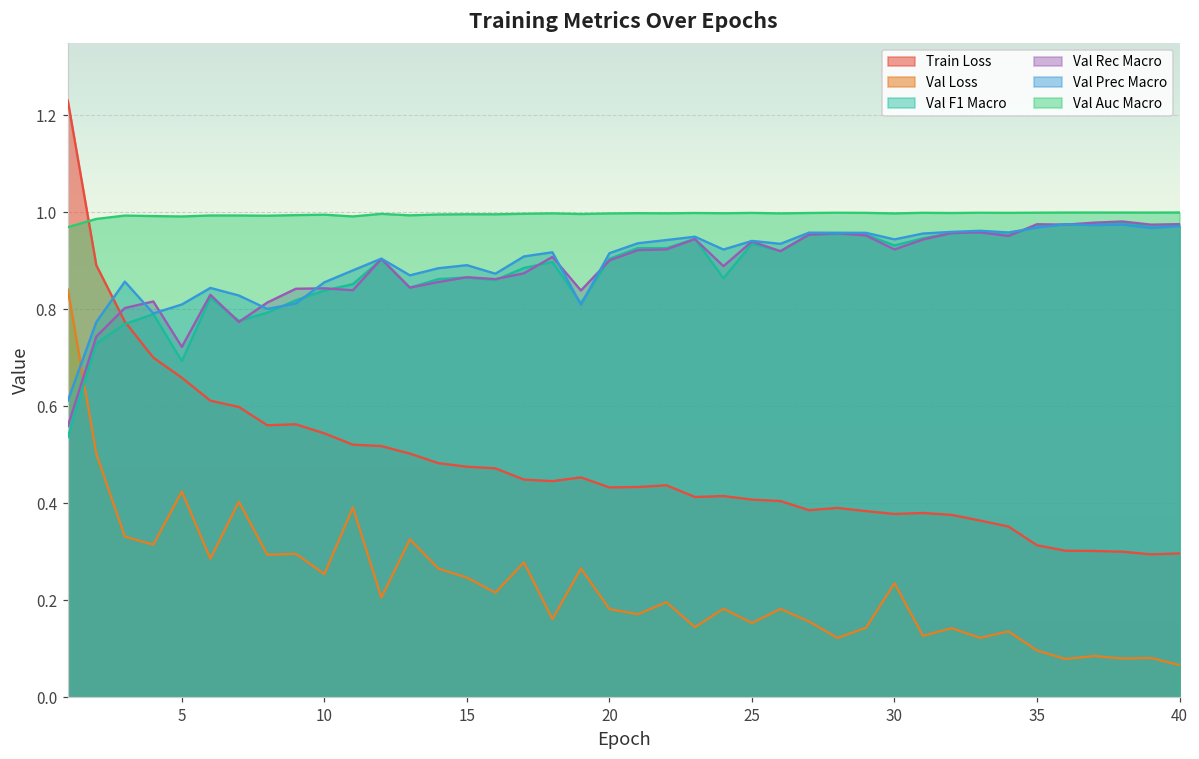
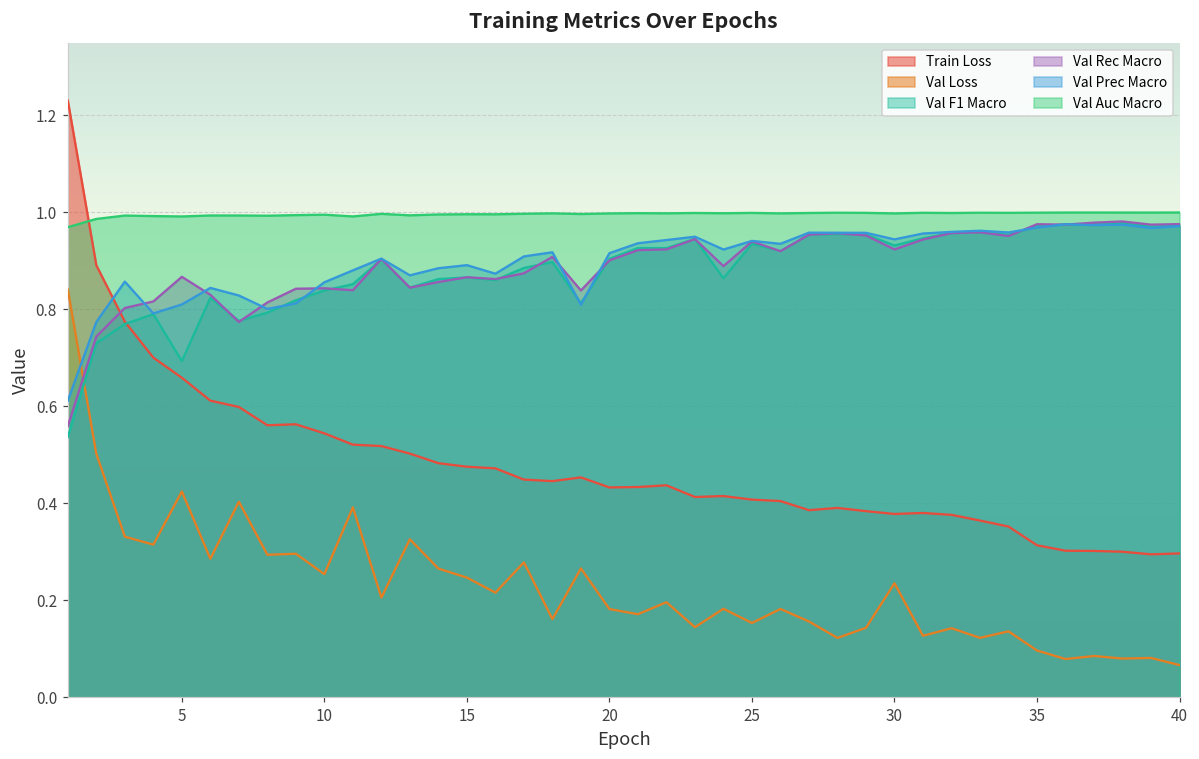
  {
    "Val Rec Macro": {
-     "5": 0.72,
+     "5": 0.87,
      "30": 0.92
    }
  }
